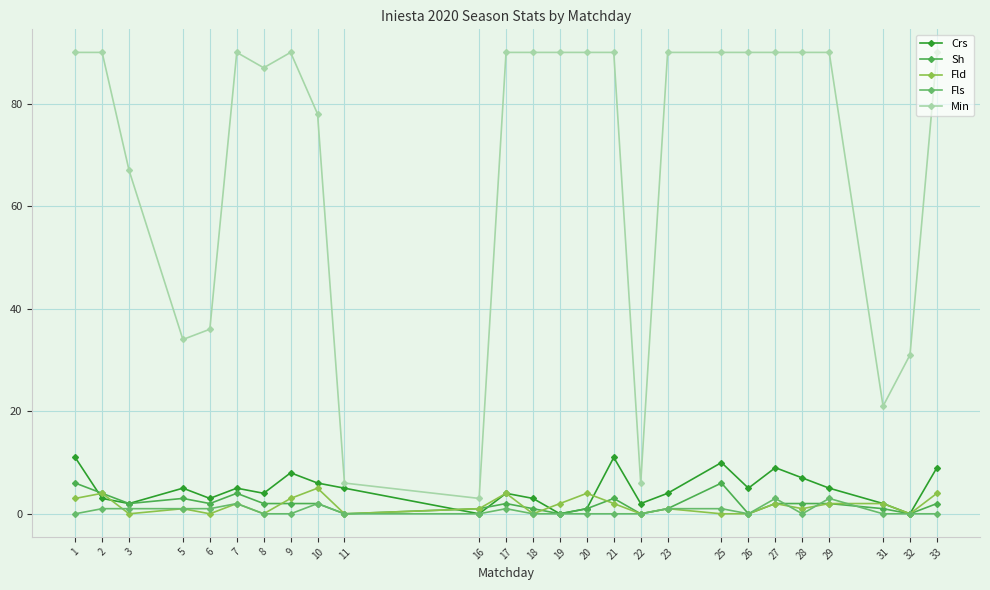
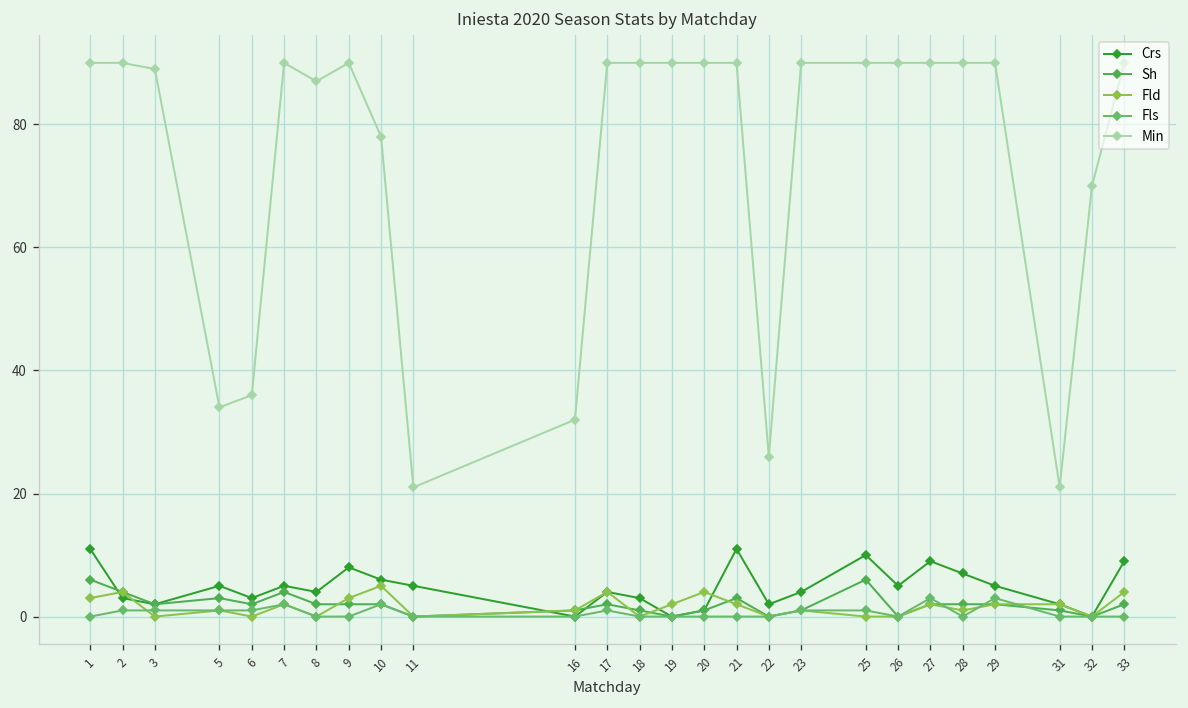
  {
    "Min": {
      "1": 90,
      "2": 90,
-     "3": 67,
+     "3": 89,
      "5": 34,
      "6": 36,
      "7": 90,
      "8": 87,
      "9": 90,
      "10": 78,
-     "11": 6,
-     "16": 3,
+     "11": 21,
+     "16": 32,
      "17": 90,
      "18": 90,
      "19": 90,
      "20": 90,
      "21": 90,
-     "22": 6,
+     "22": 26,
      "23": 90,
      "25": 90,
      "26": 90,
      "27": 90,
      "28": 90,
      "29": 90,
      "31": 21,
-     "32": 31
+     "32": 70
    }
  }
